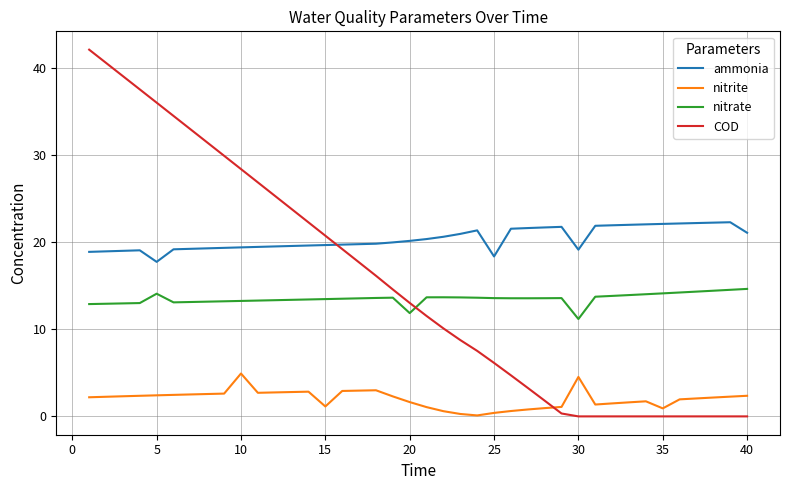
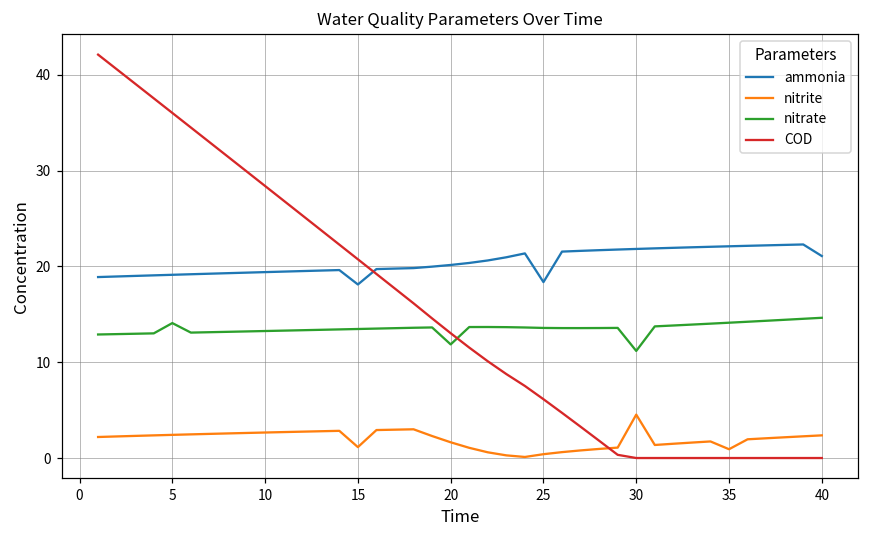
  {
    "ammonia": {
-     "5": 18,
+     "5": 19,
      "10": 19,
-     "15": 20,
+     "15": 18,
      "20": 20,
      "25": 18,
-     "30": 19,
+     "30": 22,
      "35": 22,
      "40": 21
    },
    "nitrite": {
      "5": 2,
-     "10": 5,
+     "10": 3,
      "15": 1,
      "20": 2,
      "25": 0,
      "30": 5,
      "35": 1,
      "40": 2
    },
    "nitrate": {
      "5": 14,
      "10": 13,
      "15": 13,
      "20": 12,
      "25": 14,
      "30": 11,
      "35": 14,
      "40": 15
    },
    "COD": {
      "5": 36,
      "10": 28,
      "15": 21,
      "20": 13,
      "25": 6,
      "30": 0,
      "35": 0,
      "40": 0
    }
  }
